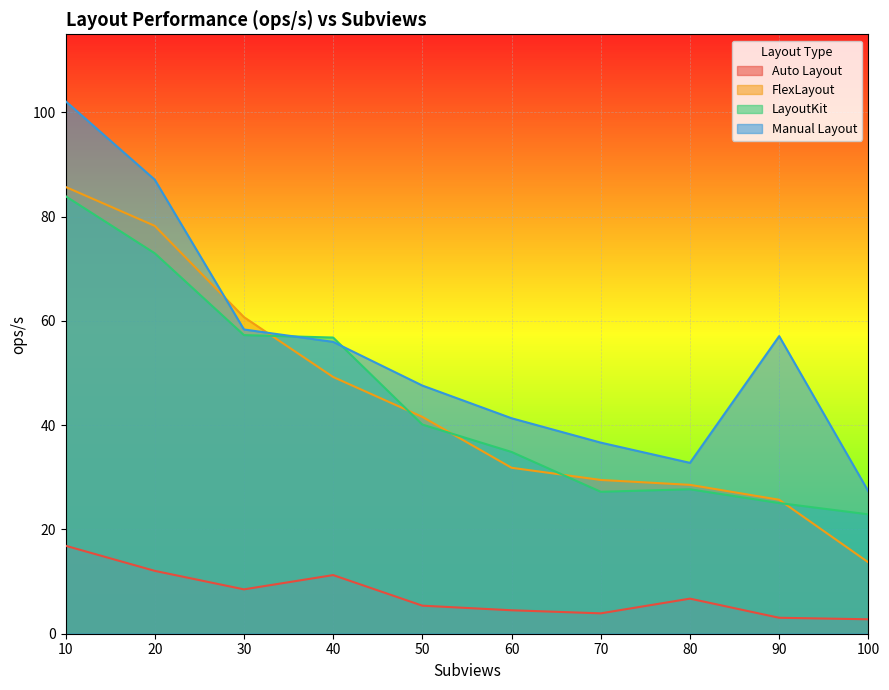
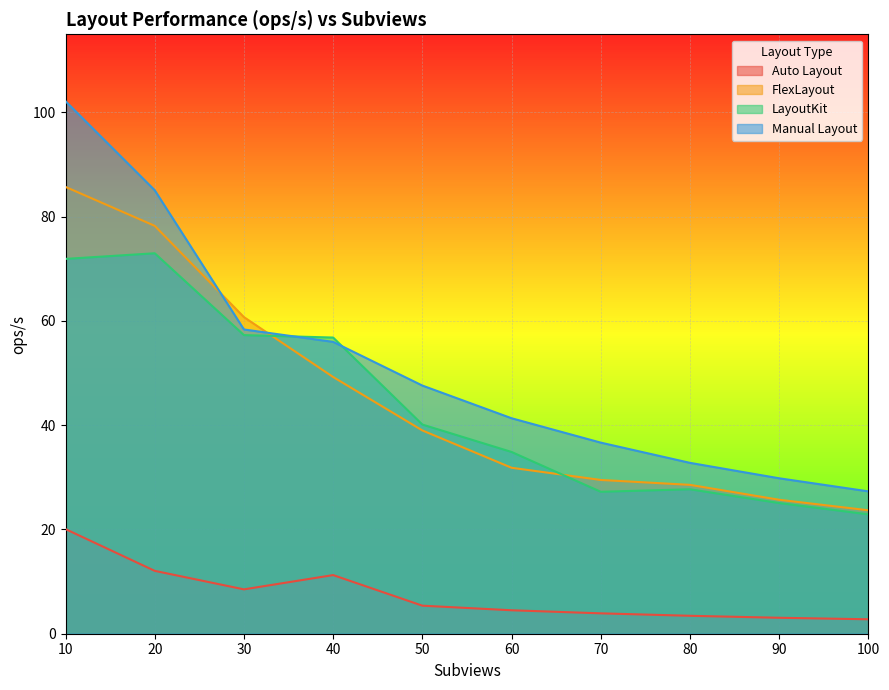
  {
    "Auto Layout": {
-     "10": 17,
+     "10": 20,
      "20": 12,
      "30": 9,
      "40": 11,
      "50": 5,
      "60": 5,
      "70": 4,
-     "80": 7,
+     "80": 3,
      "90": 3,
      "100": 3
    },
    "FlexLayout": {
      "10": 86,
      "20": 78,
      "30": 61,
      "40": 49,
-     "50": 42,
+     "50": 39,
      "60": 32,
      "70": 30,
      "80": 29,
      "90": 26,
-     "100": 14
+     "100": 24
    },
    "LayoutKit": {
-     "10": 84,
+     "10": 72,
      "20": 73,
      "30": 57,
      "40": 57,
      "50": 40,
      "60": 35,
      "70": 27,
      "80": 28,
      "90": 25,
      "100": 23
    },
    "Manual Layout": {
      "10": 102,
-     "20": 87,
+     "20": 85,
      "30": 58,
      "40": 56,
      "50": 48,
      "60": 41,
      "70": 37,
      "80": 33,
-     "90": 57,
+     "90": 30,
      "100": 27
    }
  }
